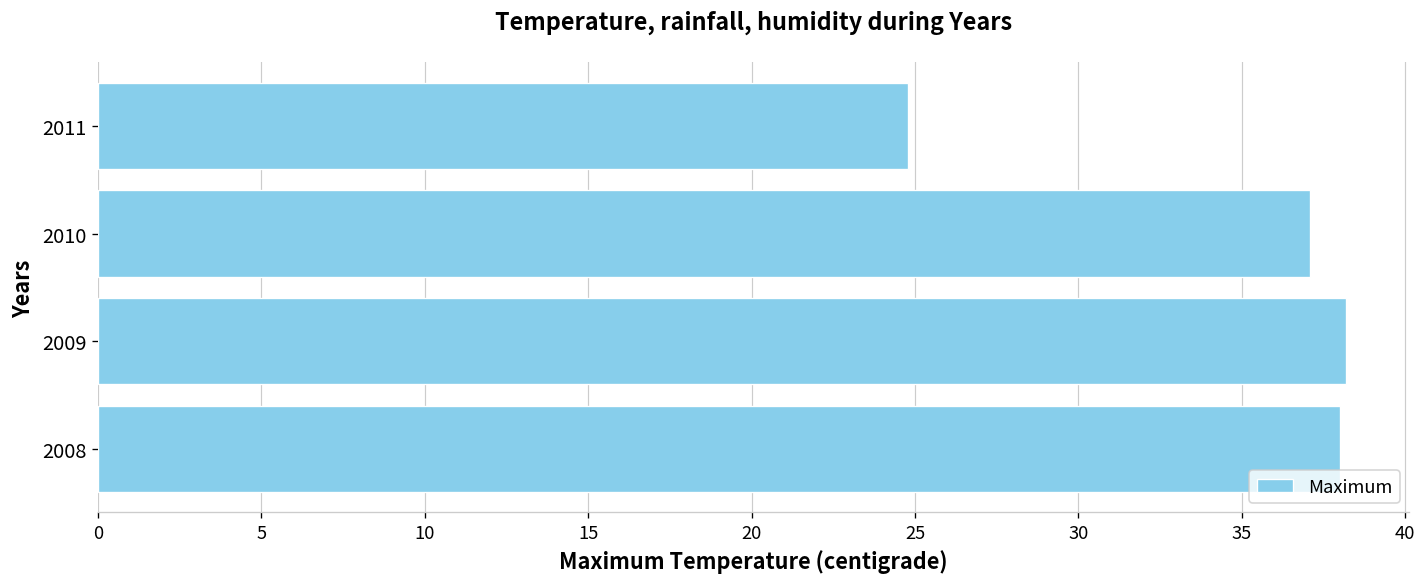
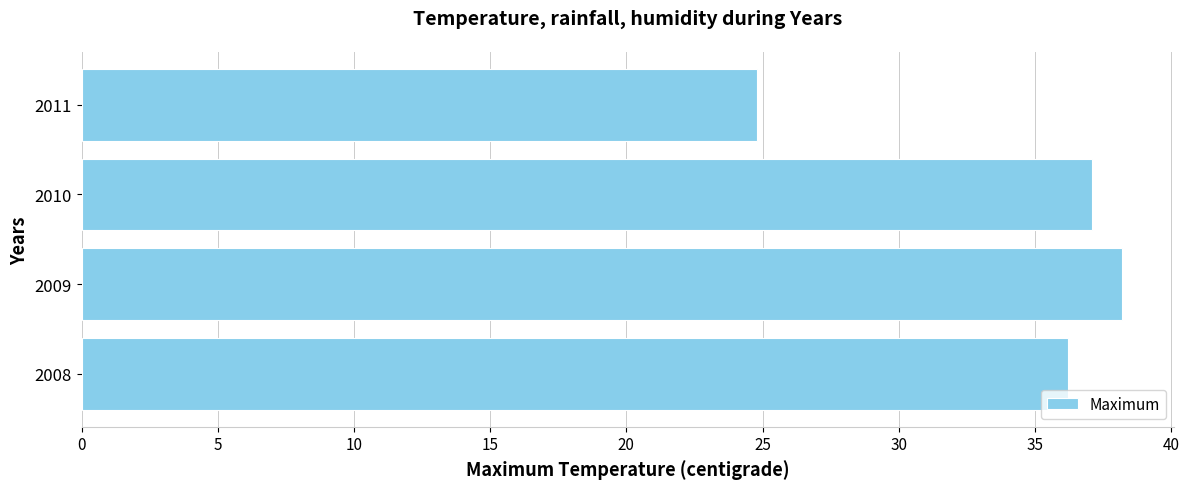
  {
    "2011": 24.8,
    "2010": 37.1,
    "2009": 38.2,
-   "2008": 38.0
+   "2008": 36.2
  }
